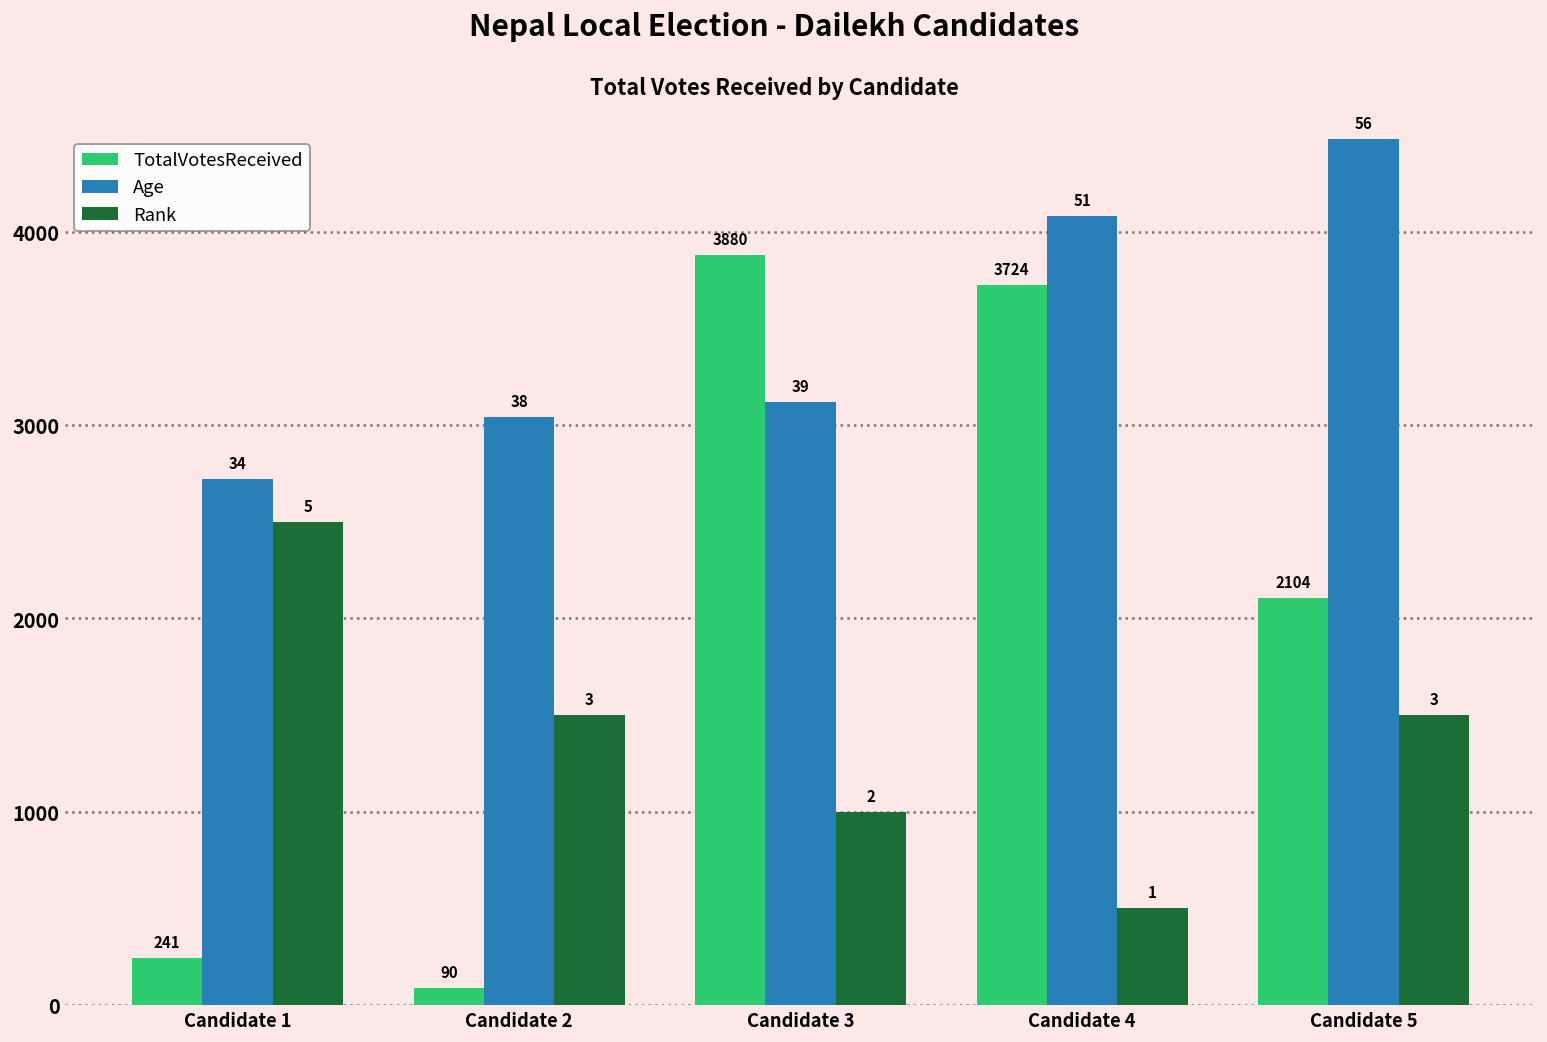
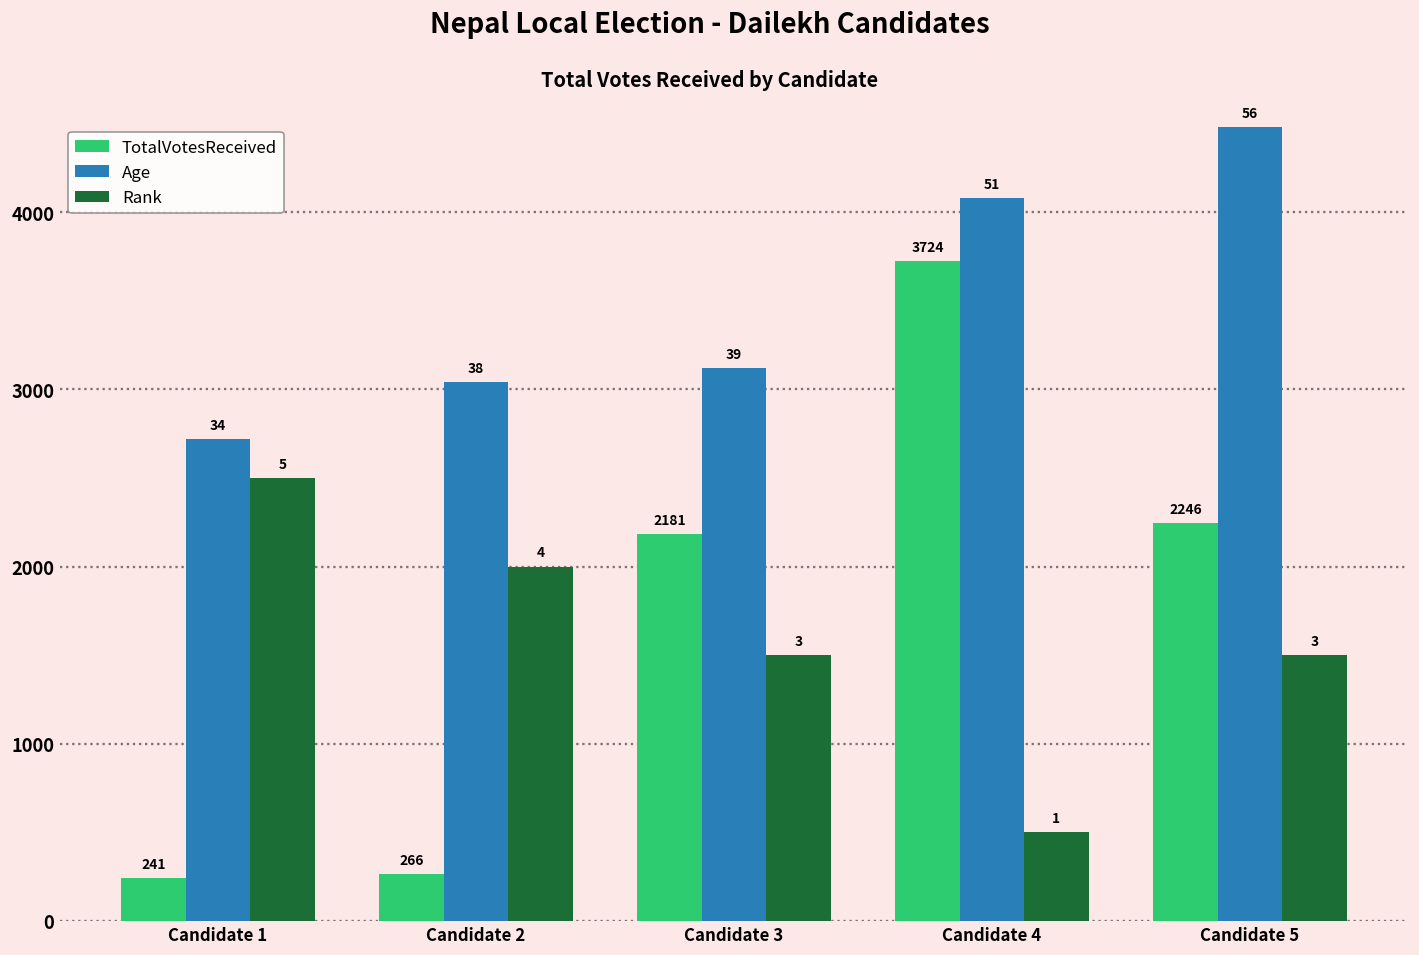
  {
    "TotalVotesReceived": {
      "Candidate 1": 241,
-     "Candidate 2": 90,
-     "Candidate 3": 3880,
+     "Candidate 2": 266,
+     "Candidate 3": 2181,
      "Candidate 4": 3724,
-     "Candidate 5": 2104
+     "Candidate 5": 2246
    },
    "Rank": {
-     "Candidate 2": 3,
-     "Candidate 3": 2
+     "Candidate 2": 4,
+     "Candidate 3": 3
    }
  }
